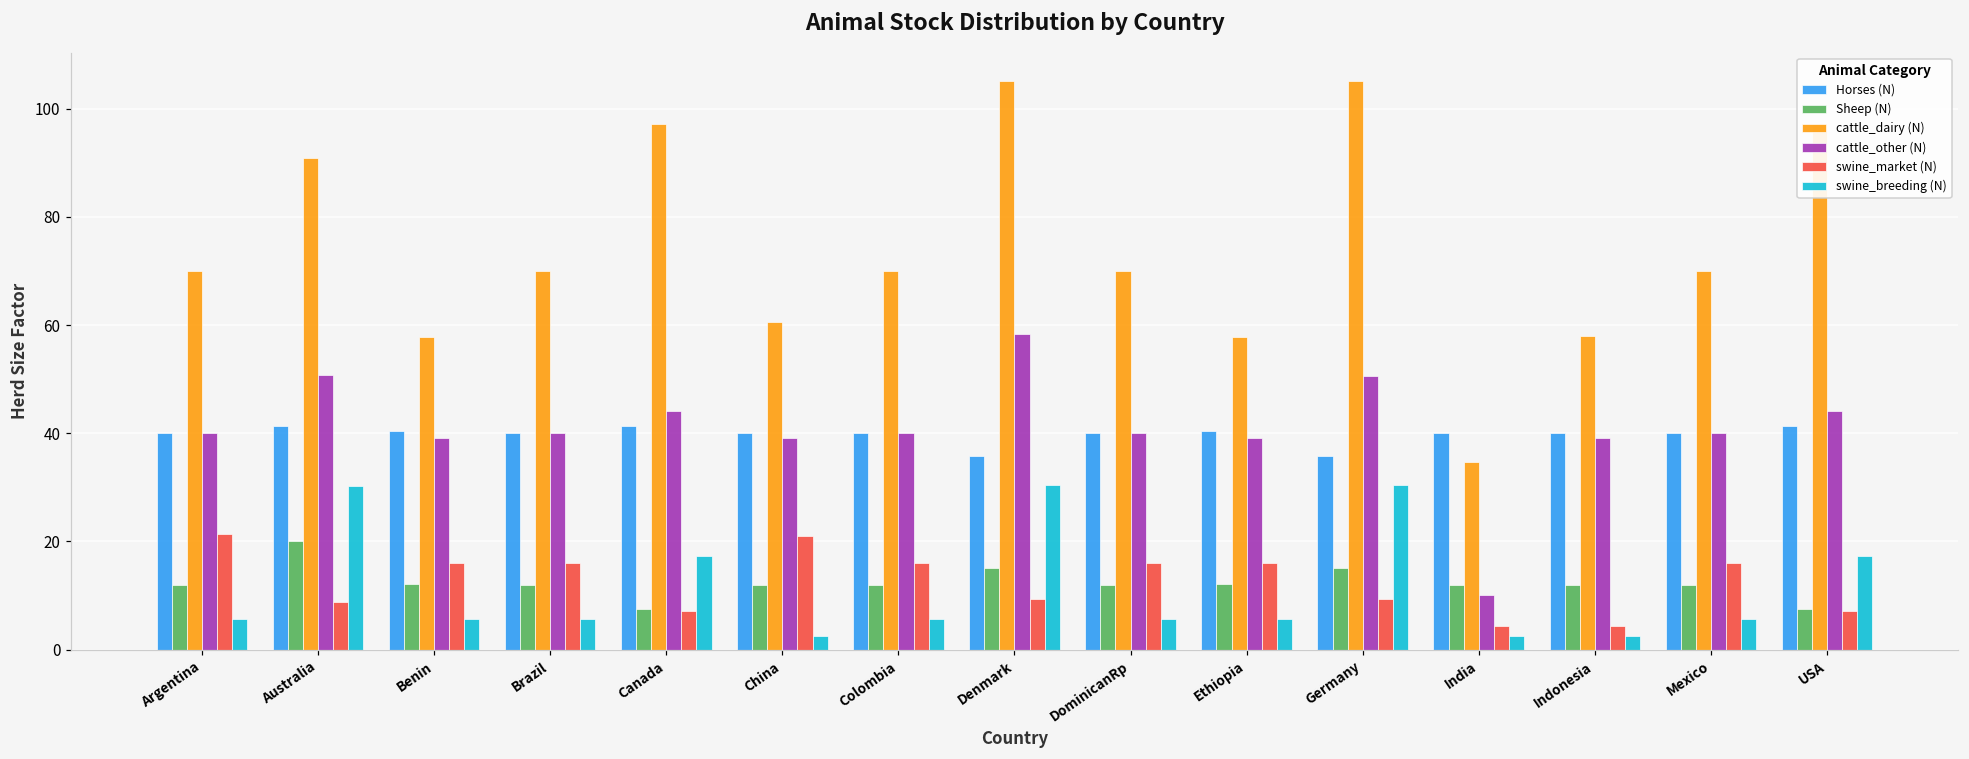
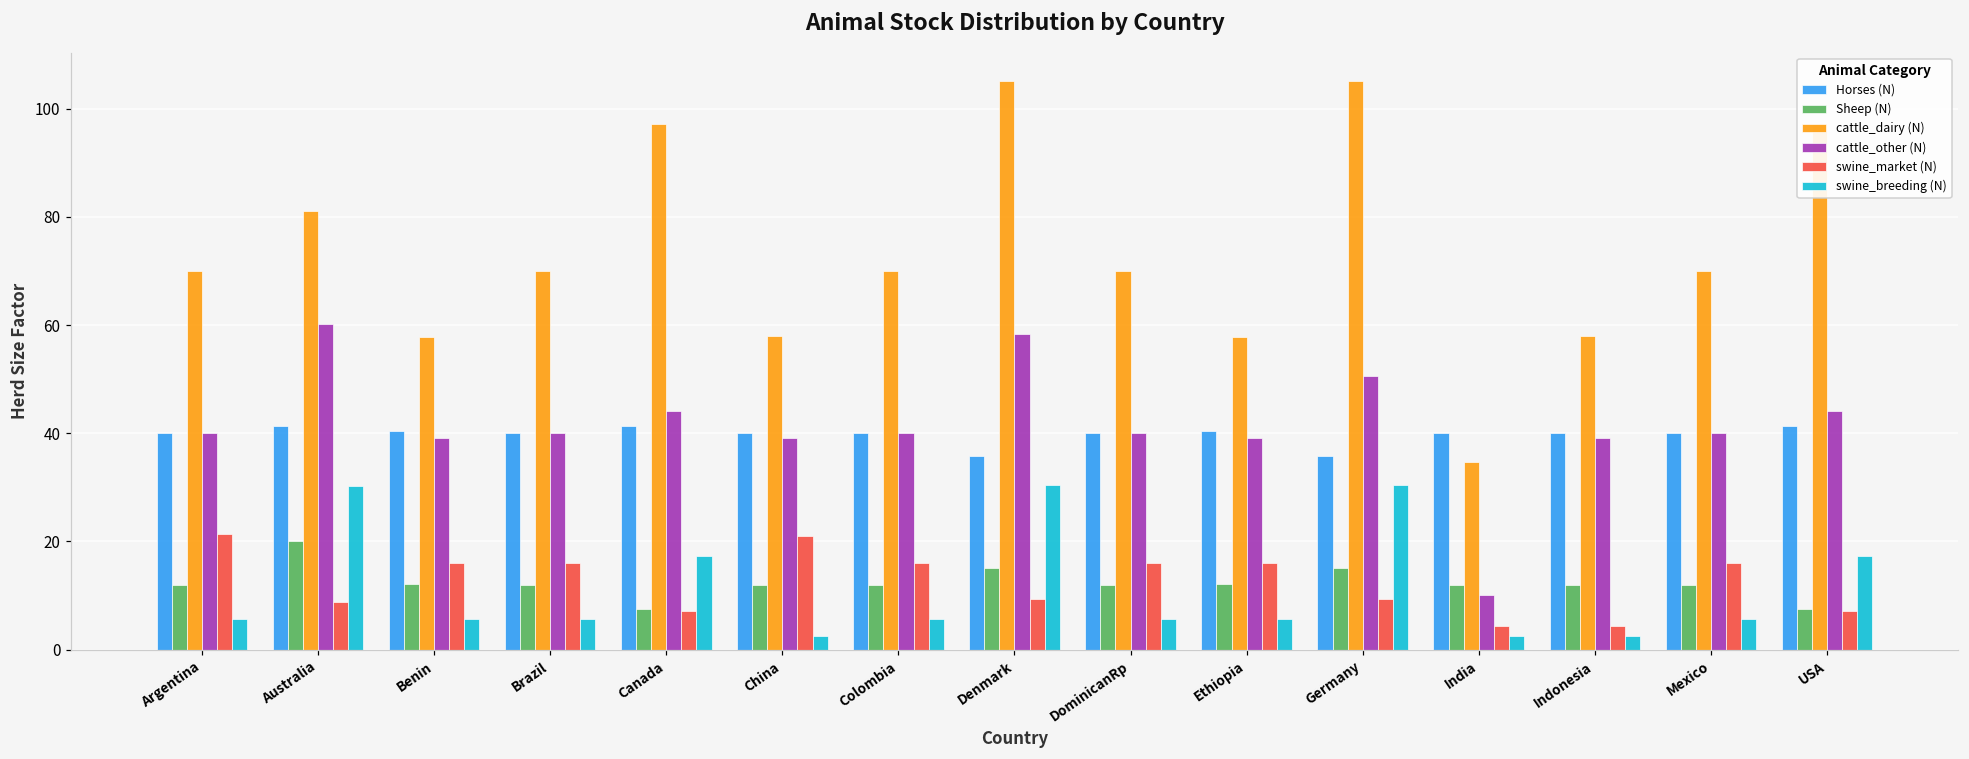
  {
    "Sheep (N)": {
      "Argentina": 12,
      "Australia": 20,
      "Benin": 12,
      "Brazil": 12,
      "Canada": 7,
      "China": 12,
      "Colombia": 12,
      "Denmark": 15,
      "DominicanRp": 12,
      "Ethiopia": 12,
      "Germany": 15,
      "India": 12,
      "Indonesia": 12,
      "Mexico": 12,
      "USA": 7
    },
    "cattle_dairy (N)": {
      "Argentina": 70,
-     "Australia": 91,
+     "Australia": 81,
      "Benin": 58,
      "Brazil": 70,
      "Canada": 97,
-     "China": 61,
+     "China": 58,
      "Colombia": 70,
      "Denmark": 105,
      "DominicanRp": 70,
      "Ethiopia": 58,
      "Germany": 105,
      "India": 35,
      "Indonesia": 58,
      "Mexico": 70
    },
    "cattle_other (N)": {
      "Argentina": 40,
-     "Australia": 51,
+     "Australia": 60,
      "Benin": 39,
      "Brazil": 40,
      "Canada": 44,
      "China": 39,
      "Colombia": 40,
      "Denmark": 58,
      "DominicanRp": 40,
      "Ethiopia": 39,
      "Germany": 51,
      "India": 10,
      "Indonesia": 39,
      "Mexico": 40,
      "USA": 44
    },
    "swine_market (N)": {
      "Argentina": 21,
      "Australia": 9,
      "Benin": 16,
      "Brazil": 16,
      "Canada": 7,
      "China": 21,
      "Colombia": 16,
      "Denmark": 9,
      "DominicanRp": 16,
      "Ethiopia": 16,
      "Germany": 9,
      "India": 4,
      "Indonesia": 4,
      "Mexico": 16,
      "USA": 7
    }
  }
